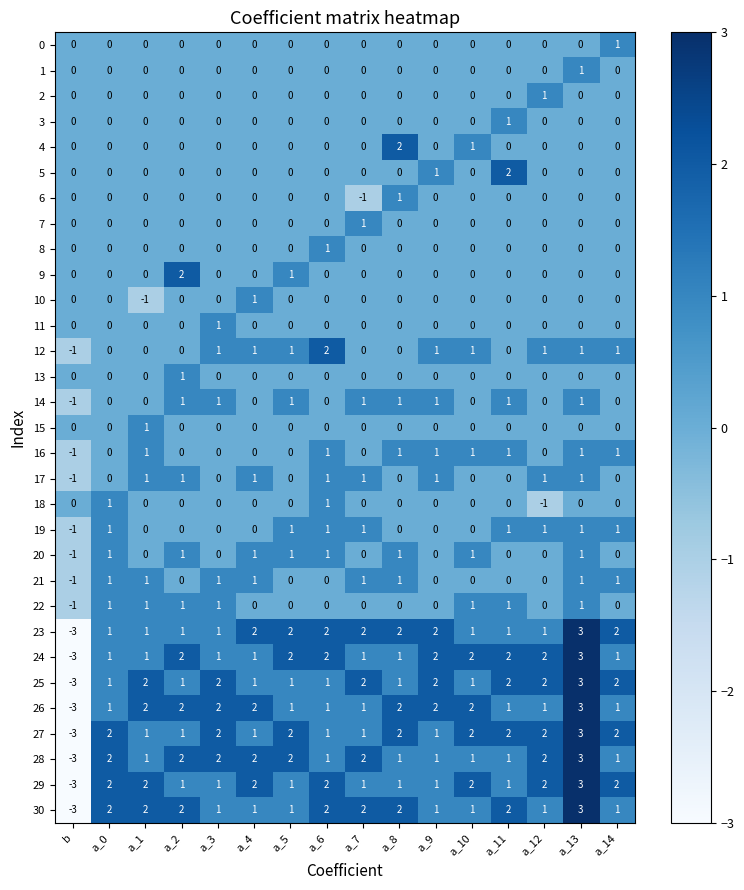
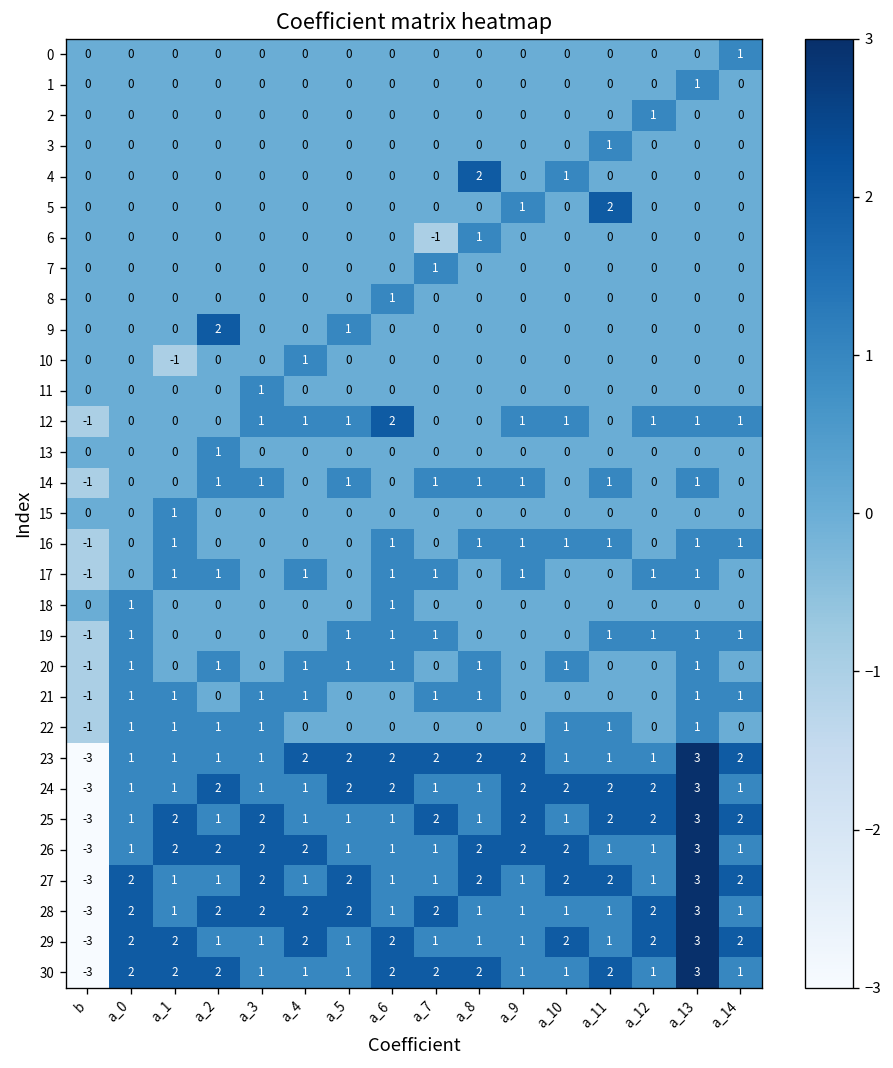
  {
    "18": {
      "b": 0,
      "a_0": 1,
      "a_1": 0,
      "a_2": 0,
      "a_3": 0,
      "a_4": 0,
      "a_5": 0,
      "a_6": 1,
      "a_7": 0,
      "a_8": 0,
      "a_9": 0,
      "a_10": 0,
      "a_11": 0,
-     "a_12": -1,
+     "a_12": 0,
      "a_13": 0,
      "a_14": 0
    },
    "27": {
      "b": -3,
      "a_0": 2,
      "a_1": 1,
      "a_2": 1,
      "a_3": 2,
      "a_4": 1,
      "a_5": 2,
      "a_6": 1,
      "a_7": 1,
      "a_8": 2,
      "a_9": 1,
      "a_10": 2,
      "a_11": 2,
-     "a_12": 2,
+     "a_12": 1,
      "a_13": 3,
      "a_14": 2
    }
  }
